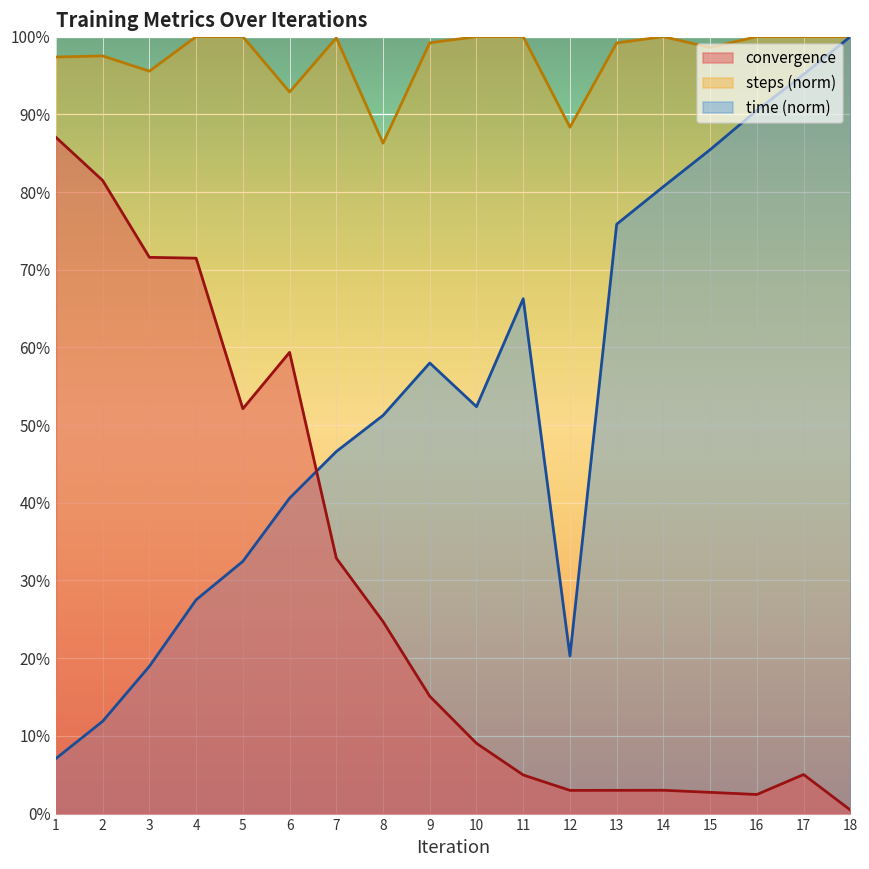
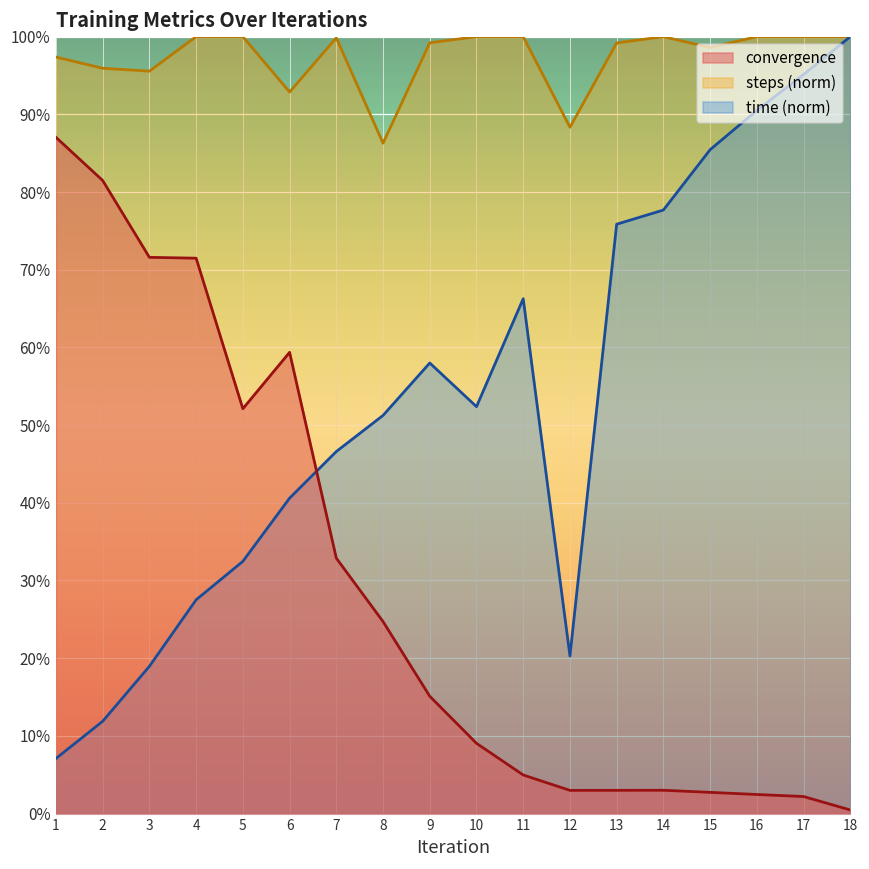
  {
    "convergence": {
      "1": "87%",
      "2": "81%",
      "3": "72%",
      "4": "71%",
      "5": "52%",
      "6": "59%",
      "7": "33%",
      "8": "25%",
      "9": "15%",
      "10": "9%",
      "11": "5%",
      "12": "3%",
      "13": "3%",
      "14": "3%",
      "15": "3%",
      "16": "2%",
-     "17": "5%",
+     "17": "2%",
      "18": "0%"
    },
    "steps (norm)": {
      "1": "97%",
-     "2": "98%",
+     "2": "96%",
      "3": "96%",
      "4": "100%",
      "5": "100%",
      "6": "93%",
      "7": "100%",
      "8": "86%",
      "9": "99%",
      "10": "100%",
      "11": "100%",
      "12": "88%",
      "13": "99%",
      "14": "100%",
      "16": "100%",
      "17": "100%"
    },
    "time (norm)": {
      "1": "7%",
      "2": "12%",
      "3": "19%",
      "4": "28%",
      "5": "32%",
      "6": "41%",
      "7": "47%",
      "8": "51%",
      "9": "58%",
      "10": "52%",
      "11": "66%",
      "12": "20%",
      "13": "76%",
-     "14": "81%",
+     "14": "78%",
      "15": "85%"
    }
  }
